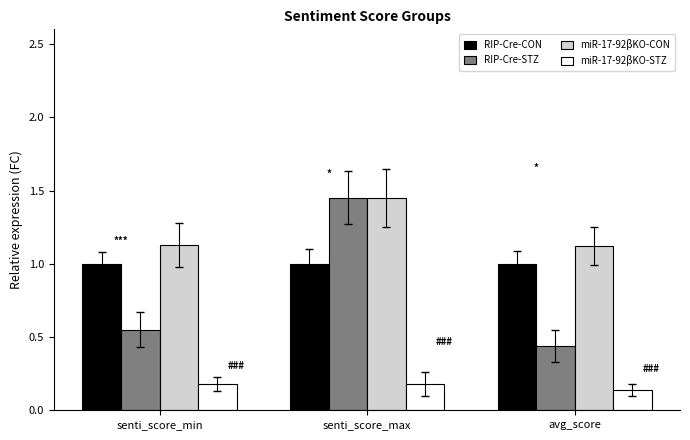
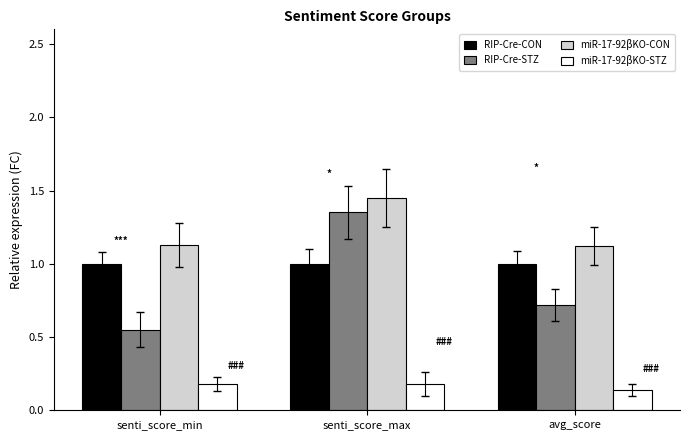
  {
    "RIP-Cre-CON": {
      "senti_score_min": 1.00,
      "senti_score_max": 1.00,
      "avg_score": 1.00
    },
    "RIP-Cre-STZ": {
      "senti_score_min": 0.55,
-     "senti_score_max": 1.45,
-     "avg_score": 0.44
+     "senti_score_max": 1.35,
+     "avg_score": 0.72
    },
    "miR-17-92βKO-CON": {
      "senti_score_min": 1.13,
      "senti_score_max": 1.45,
      "avg_score": 1.12
    },
    "miR-17-92βKO-STZ": {
      "senti_score_min": 0.18,
      "senti_score_max": 0.18,
      "avg_score": 0.14
    }
  }
